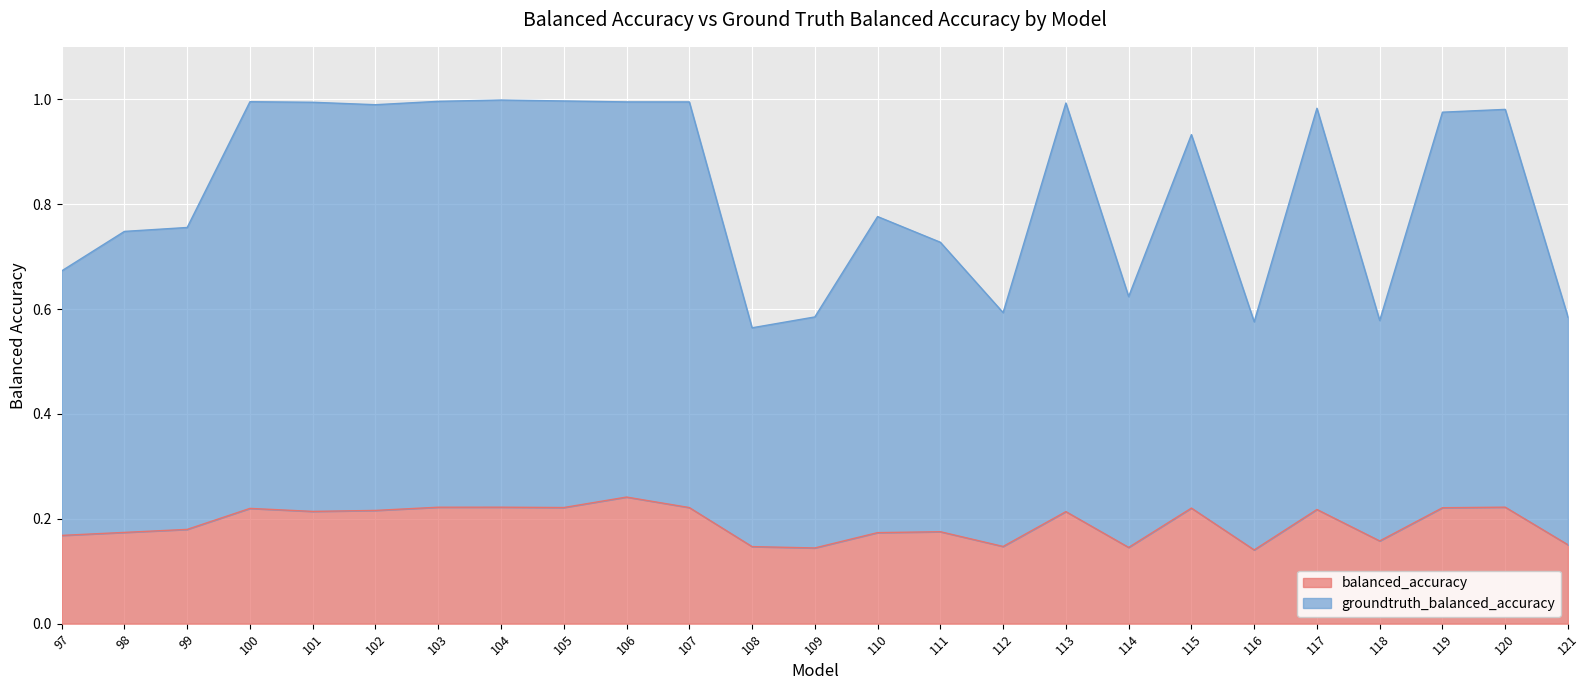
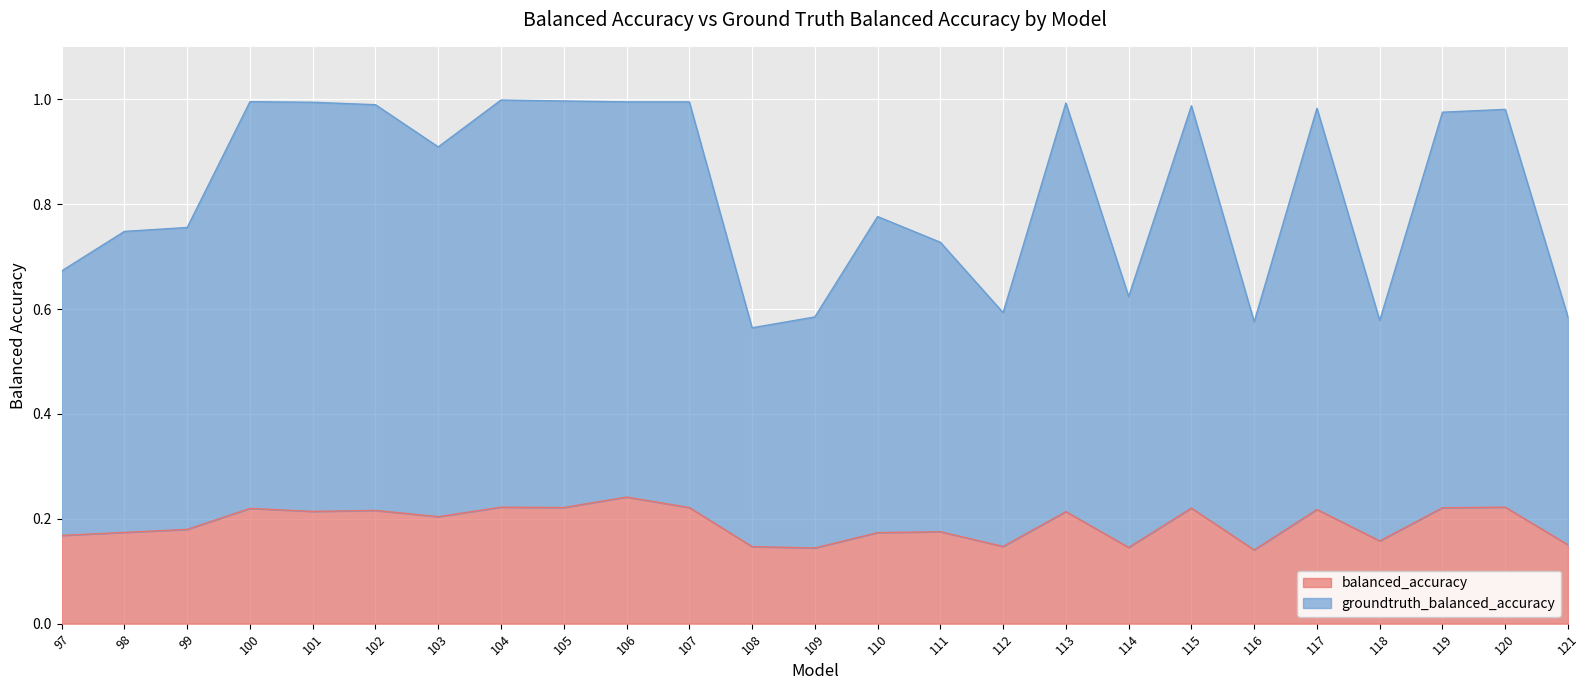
  {
    "balanced_accuracy": {
      "97": 0.17,
      "98": 0.17,
      "99": 0.18,
      "100": 0.22,
      "101": 0.21,
      "102": 0.22,
-     "103": 0.22,
+     "103": 0.20,
      "104": 0.22,
      "105": 0.22,
      "106": 0.24,
      "107": 0.22,
      "108": 0.15,
      "109": 0.14,
      "110": 0.17,
      "111": 0.18,
      "112": 0.15,
      "113": 0.21,
      "114": 0.15,
      "115": 0.22,
      "116": 0.14,
      "117": 0.22,
      "118": 0.16,
      "119": 0.22,
      "120": 0.22,
      "121": 0.15
    },
    "groundtruth_balanced_accuracy": {
      "97": 0.67,
      "98": 0.75,
      "99": 0.76,
      "100": 1.00,
      "101": 0.99,
      "102": 0.99,
-     "103": 1.00,
+     "103": 0.91,
      "104": 1.00,
      "105": 1.00,
      "106": 1.00,
      "107": 1.00,
      "108": 0.56,
      "109": 0.58,
      "110": 0.78,
      "111": 0.73,
      "112": 0.59,
      "113": 0.99,
      "114": 0.62,
-     "115": 0.93,
+     "115": 0.99,
      "116": 0.58,
      "117": 0.98,
      "118": 0.58,
      "119": 0.98,
      "120": 0.98,
      "121": 0.58
    }
  }
